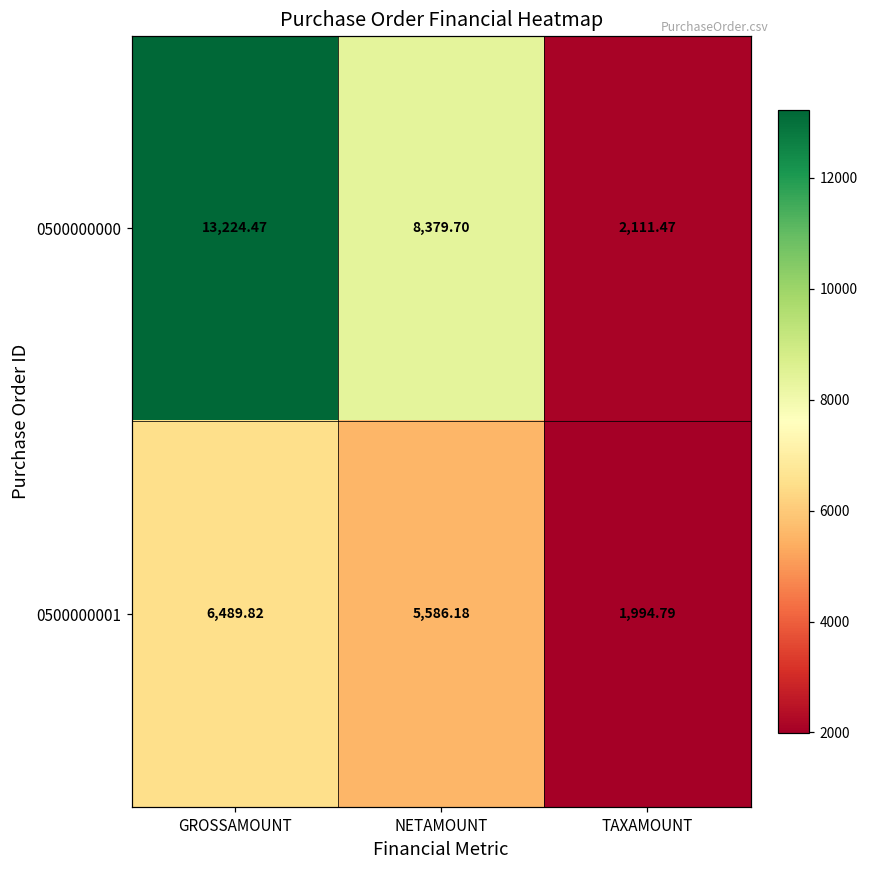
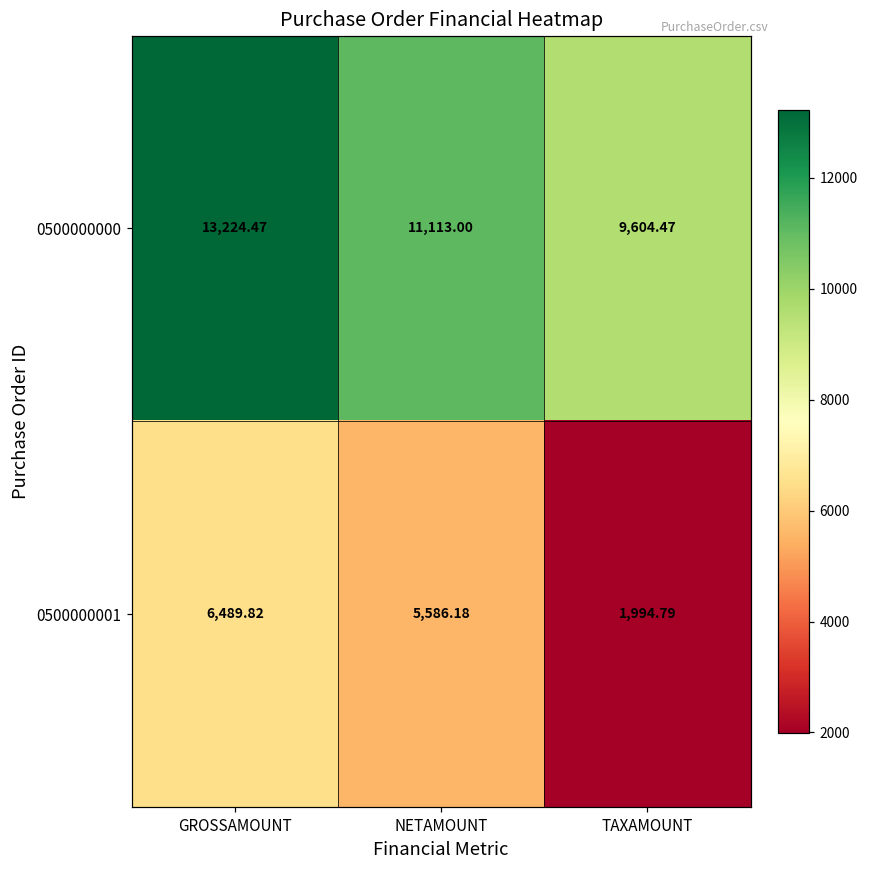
  {
    "0500000000": {
      "GROSSAMOUNT": "13,224.47",
-     "NETAMOUNT": "8,379.70",
-     "TAXAMOUNT": "2,111.47"
+     "NETAMOUNT": "11,113.00",
+     "TAXAMOUNT": "9,604.47"
    },
    "0500000001": {
      "GROSSAMOUNT": "6,489.82",
      "NETAMOUNT": "5,586.18",
      "TAXAMOUNT": "1,994.79"
    }
  }
